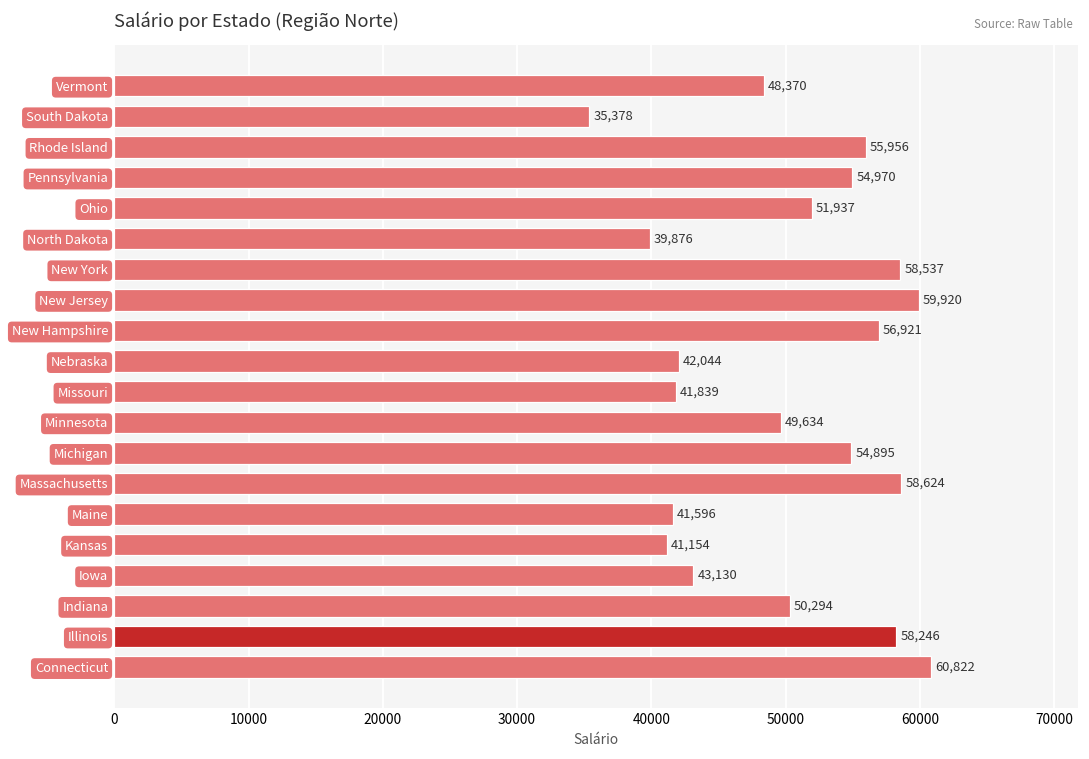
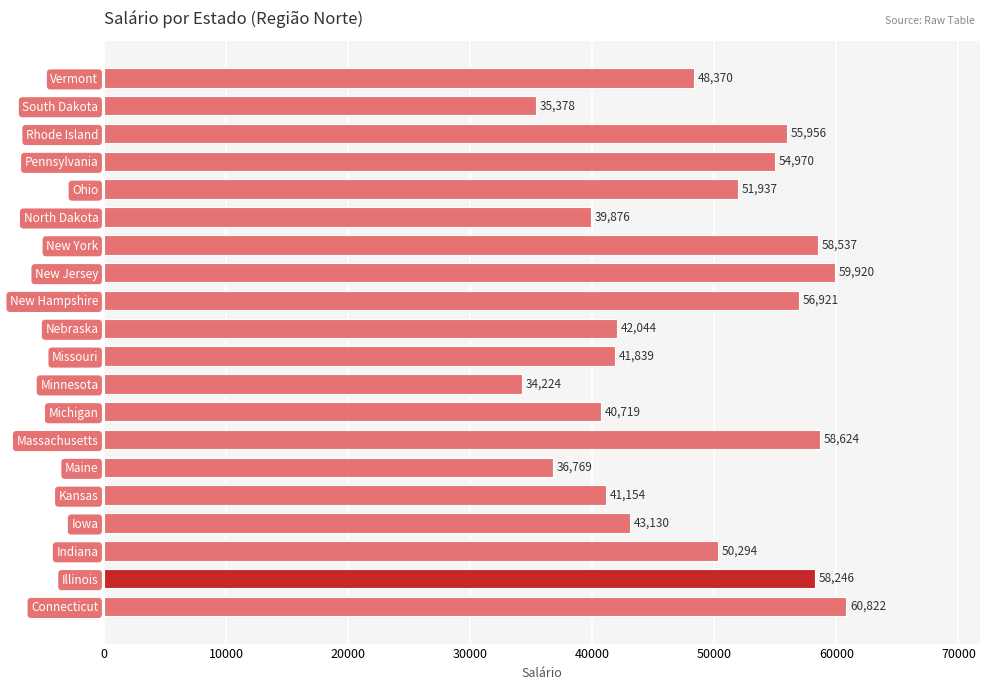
  {
    "Vermont": "48,370",
    "South Dakota": "35,378",
    "Rhode Island": "55,956",
    "Pennsylvania": "54,970",
    "Ohio": "51,937",
    "North Dakota": "39,876",
    "New York": "58,537",
    "New Jersey": "59,920",
    "New Hampshire": "56,921",
    "Nebraska": "42,044",
    "Missouri": "41,839",
-   "Minnesota": "49,634",
-   "Michigan": "54,895",
+   "Minnesota": "34,224",
+   "Michigan": "40,719",
    "Massachusetts": "58,624",
-   "Maine": "41,596",
+   "Maine": "36,769",
    "Kansas": "41,154",
    "Iowa": "43,130",
    "Indiana": "50,294",
    "Illinois": "58,246",
    "Connecticut": "60,822"
  }
